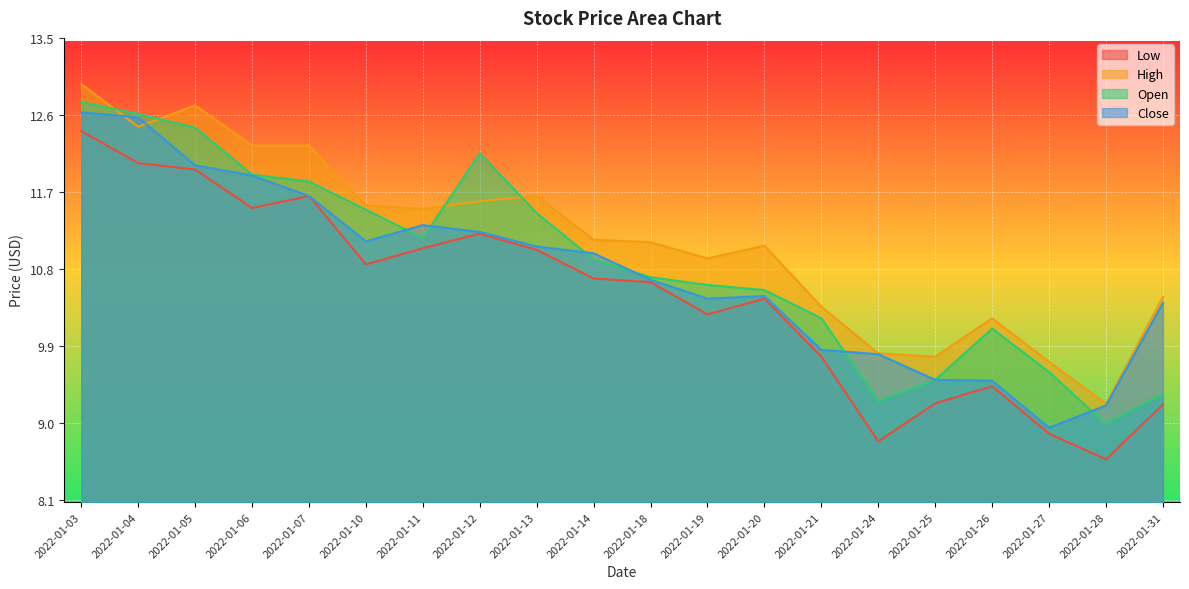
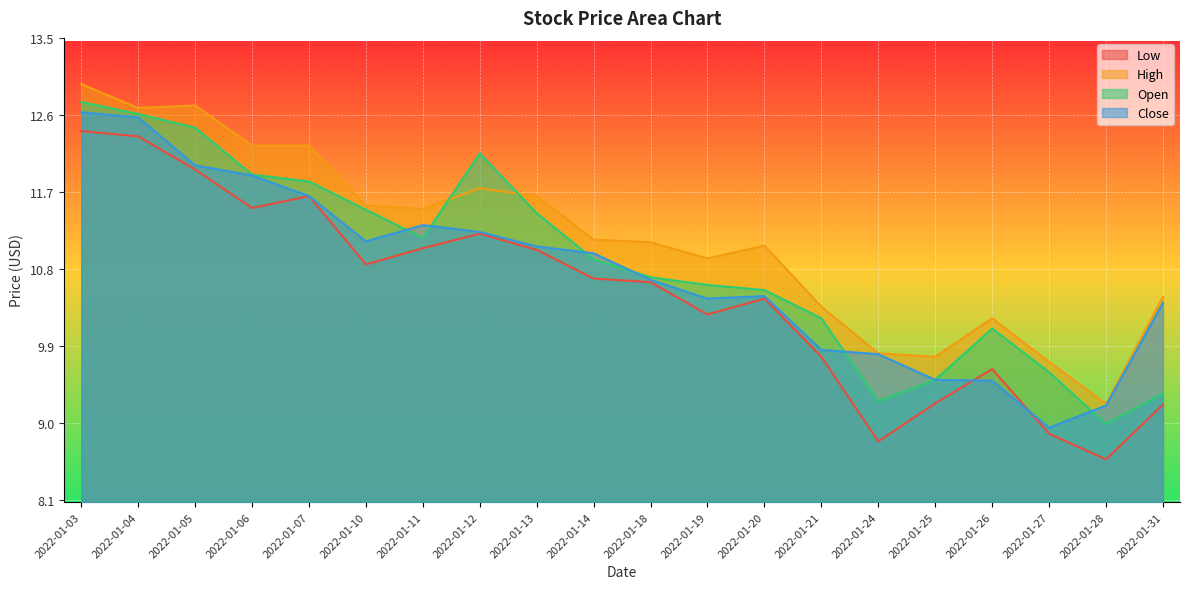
  {
    "Low": {
      "2022-01-03": 12.4,
-     "2022-01-04": 12.0,
+     "2022-01-04": 12.3,
      "2022-01-05": 12.0,
      "2022-01-06": 11.5,
      "2022-01-10": 10.9,
      "2022-01-11": 11.0,
      "2022-01-13": 11.0,
      "2022-01-14": 10.7,
      "2022-01-19": 10.3,
      "2022-01-21": 9.8,
      "2022-01-24": 8.8,
      "2022-01-25": 9.2,
-     "2022-01-26": 9.4,
+     "2022-01-26": 9.6,
      "2022-01-27": 8.9,
      "2022-01-28": 8.6,
      "2022-01-31": 9.2
    },
    "High": {
      "2022-01-03": 13.0,
-     "2022-01-04": 12.5,
+     "2022-01-04": 12.7,
      "2022-01-05": 12.7,
      "2022-01-06": 12.2,
      "2022-01-07": 12.2,
      "2022-01-10": 11.5,
      "2022-01-11": 11.5,
-     "2022-01-12": 11.6,
+     "2022-01-12": 11.7,
      "2022-01-13": 11.7,
      "2022-01-14": 11.1,
      "2022-01-18": 11.1,
      "2022-01-19": 10.9,
      "2022-01-20": 11.1,
      "2022-01-21": 10.4,
      "2022-01-25": 9.8,
      "2022-01-26": 10.2,
      "2022-01-27": 9.7,
      "2022-01-31": 10.5
    },
    "Open": {
      "2022-01-03": 12.8,
      "2022-01-04": 12.6,
      "2022-01-05": 12.5,
      "2022-01-07": 11.8,
      "2022-01-10": 11.5,
      "2022-01-11": 11.2,
      "2022-01-12": 12.2,
      "2022-01-13": 11.5,
      "2022-01-14": 10.9,
      "2022-01-19": 10.6,
      "2022-01-20": 10.6,
      "2022-01-21": 10.2,
      "2022-01-24": 9.3,
      "2022-01-26": 10.1,
      "2022-01-27": 9.6,
      "2022-01-28": 9.0,
      "2022-01-31": 9.3
    },
    "Close": {
      "2022-01-03": 12.6,
      "2022-01-04": 12.6,
      "2022-01-05": 12.0,
      "2022-01-10": 11.1,
      "2022-01-11": 11.3,
      "2022-01-13": 11.1,
      "2022-01-14": 11.0,
      "2022-01-19": 10.5,
      "2022-01-21": 9.9,
      "2022-01-26": 9.5,
      "2022-01-27": 8.9,
      "2022-01-31": 10.4
    }
  }
